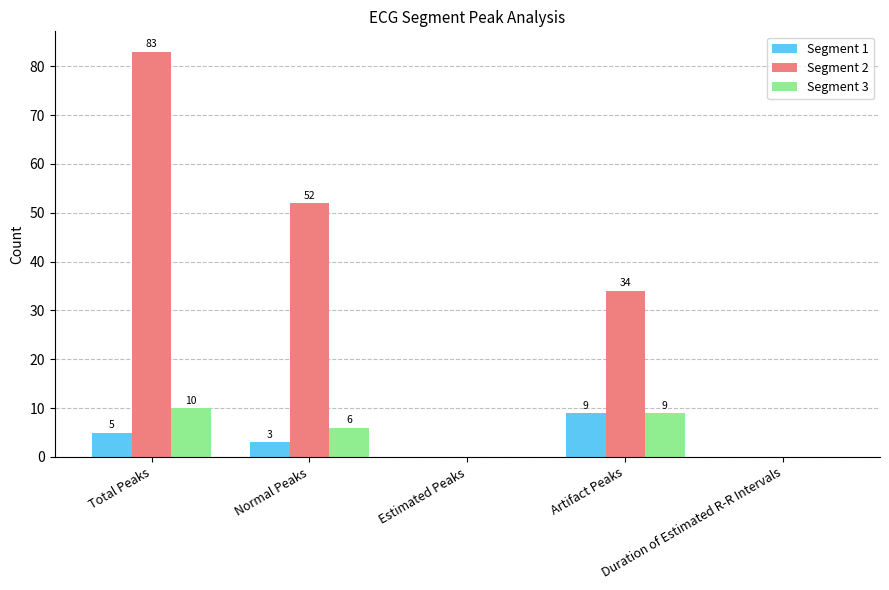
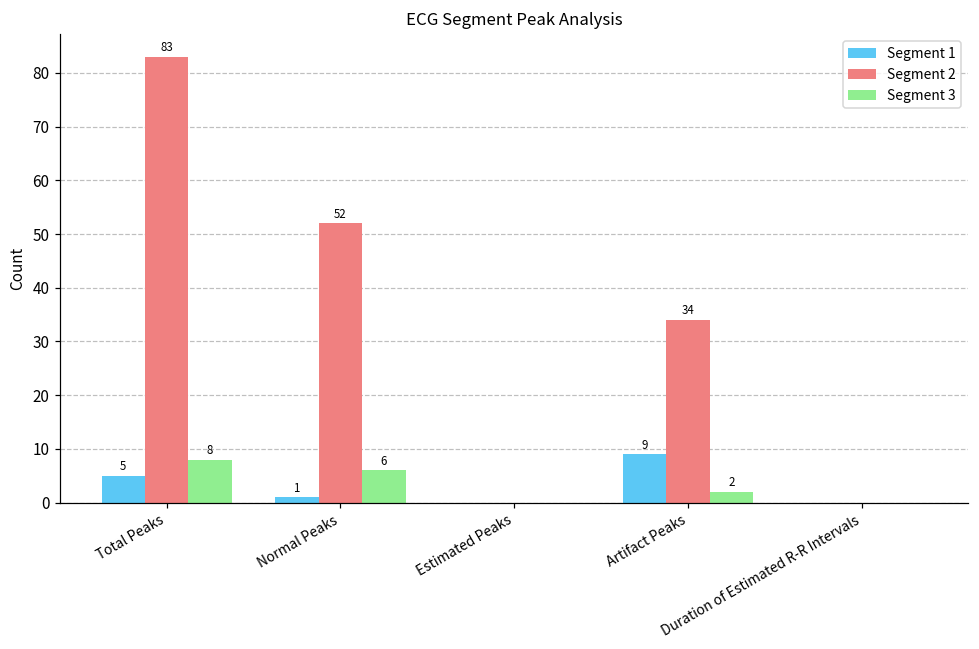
  {
    "Segment 1": {
      "Total Peaks": 5,
-     "Normal Peaks": 3,
+     "Normal Peaks": 1,
      "Artifact Peaks": 9
    },
    "Segment 2": {
      "Total Peaks": 83,
      "Normal Peaks": 52,
      "Artifact Peaks": 34
    },
    "Segment 3": {
-     "Total Peaks": 10,
+     "Total Peaks": 8,
      "Normal Peaks": 6,
-     "Artifact Peaks": 9
+     "Artifact Peaks": 2
    }
  }
